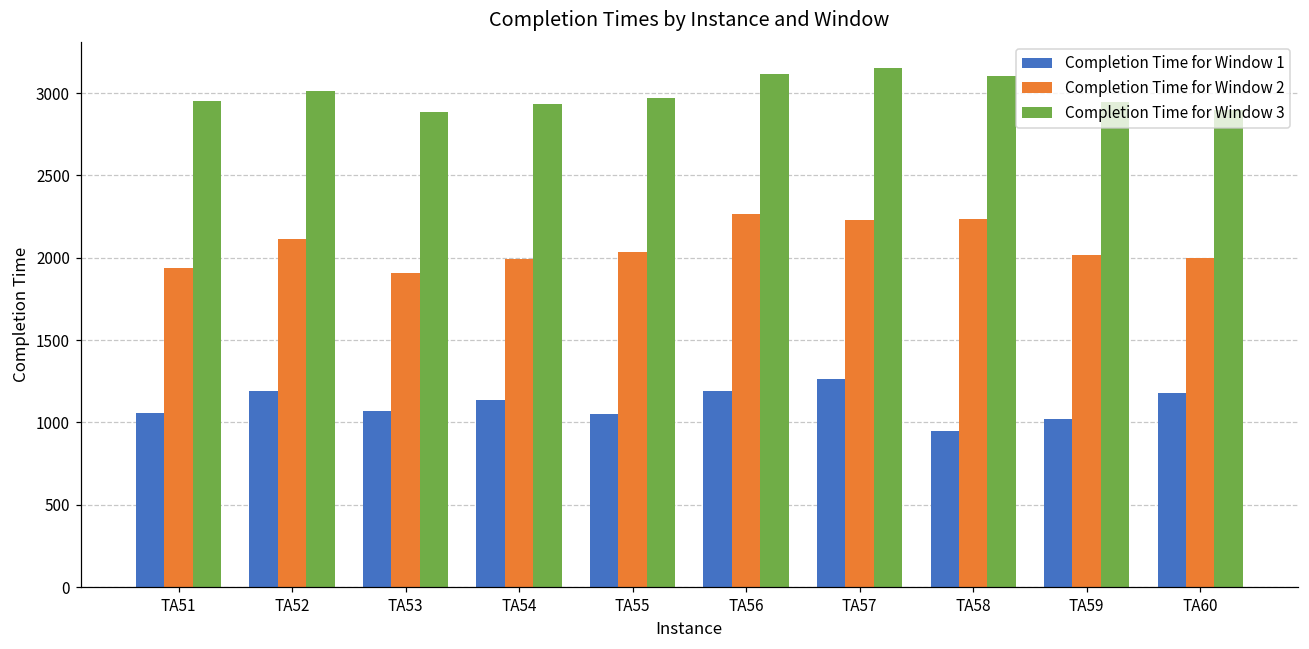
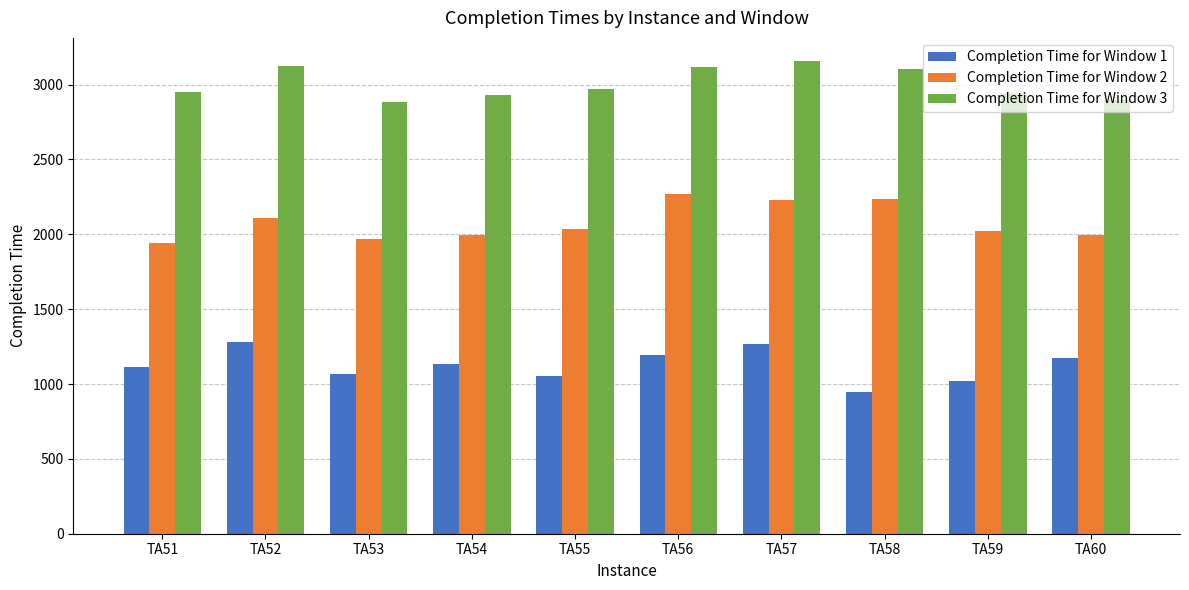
  {
    "Completion Time for Window 1": {
-     "TA51": 1060,
-     "TA52": 1190,
+     "TA51": 1120,
+     "TA52": 1280,
      "TA53": 1070,
      "TA54": 1130,
      "TA55": 1050,
      "TA56": 1190,
      "TA57": 1260,
      "TA58": 950,
      "TA59": 1020,
      "TA60": 1180
    },
    "Completion Time for Window 2": {
      "TA51": 1940,
      "TA52": 2110,
-     "TA53": 1910,
+     "TA53": 1970,
      "TA54": 2000,
      "TA55": 2030,
      "TA56": 2270,
      "TA57": 2230,
      "TA58": 2240,
      "TA59": 2020,
      "TA60": 2000
    },
    "Completion Time for Window 3": {
      "TA51": 2950,
-     "TA52": 3010,
+     "TA52": 3130,
      "TA53": 2890,
      "TA54": 2930,
      "TA55": 2970,
      "TA56": 3120,
      "TA57": 3150,
      "TA58": 3110
    }
  }
